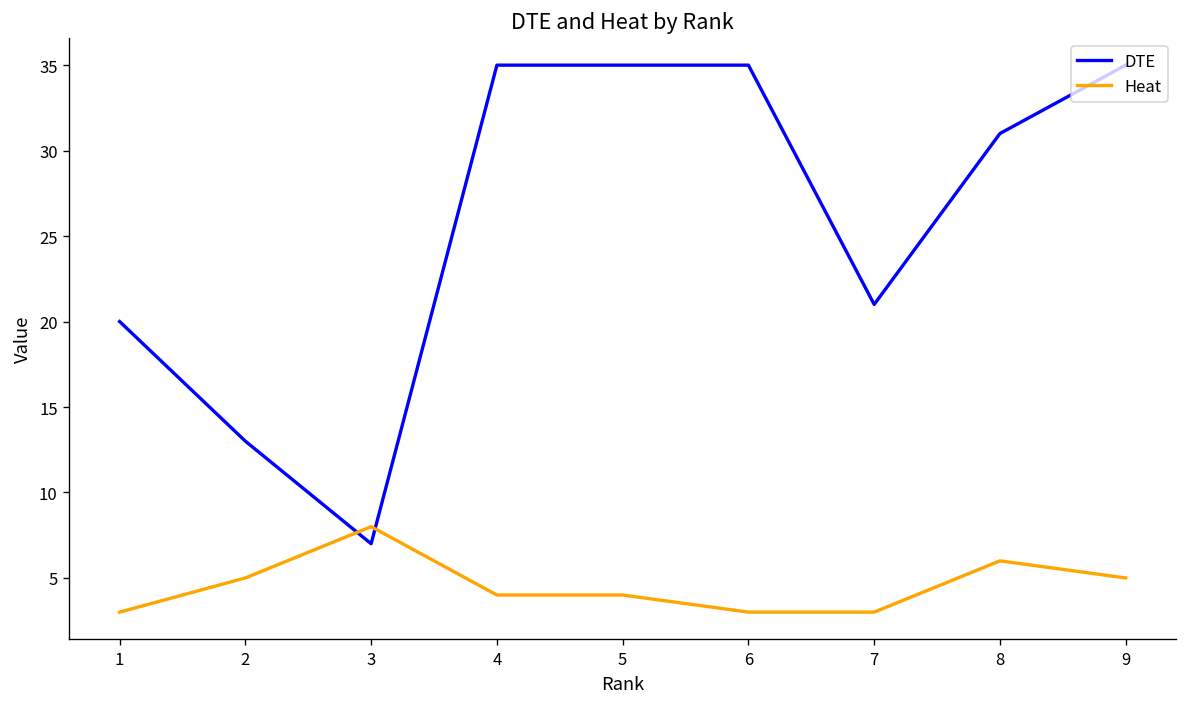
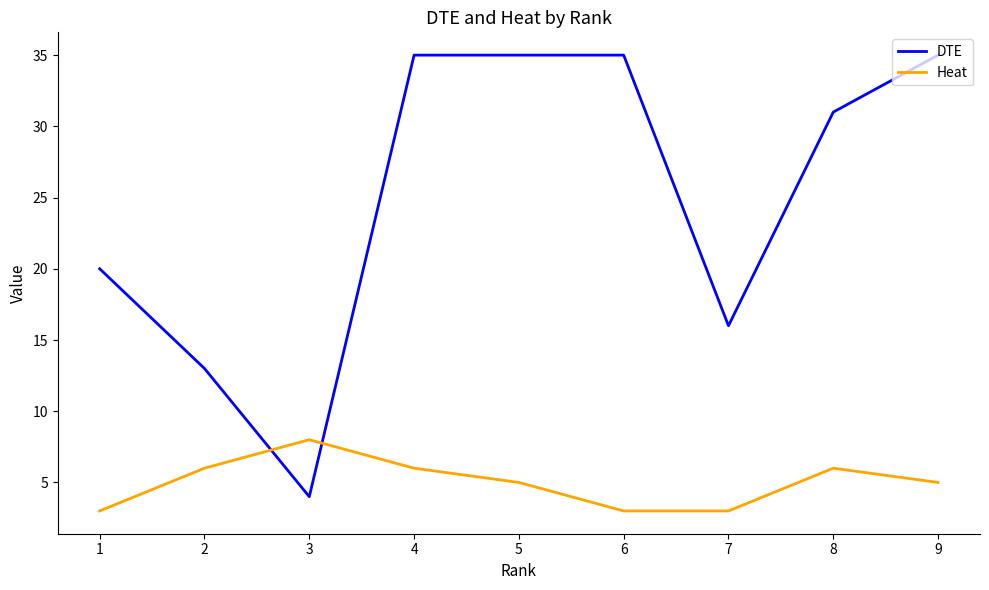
  {
    "DTE": {
      "1": 20,
      "2": 13,
-     "3": 7,
+     "3": 4,
      "4": 35,
      "5": 35,
      "6": 35,
-     "7": 21,
+     "7": 16,
      "8": 31
    },
    "Heat": {
      "1": 3,
-     "2": 5,
+     "2": 6,
      "3": 8,
-     "4": 4,
-     "5": 4,
+     "4": 6,
+     "5": 5,
      "6": 3,
      "7": 3,
      "8": 6,
      "9": 5
    }
  }
